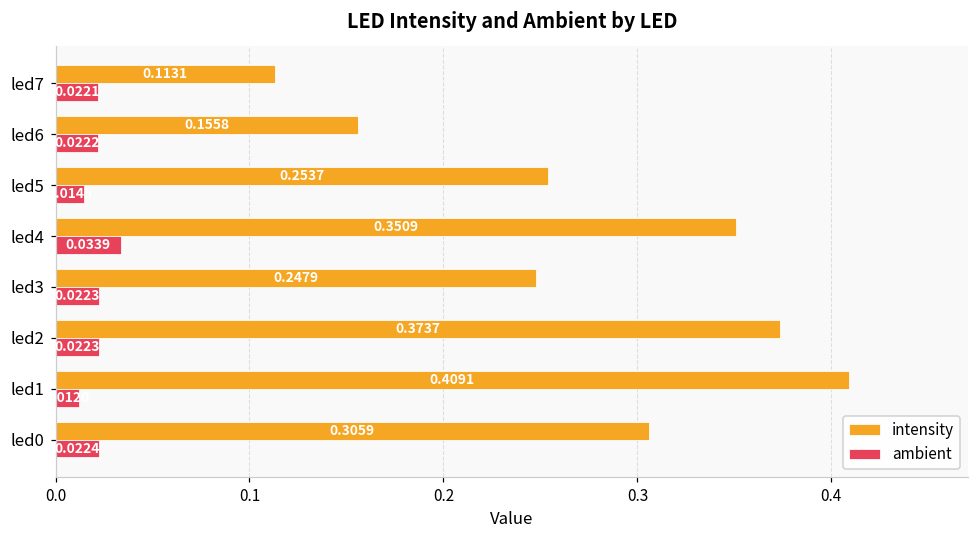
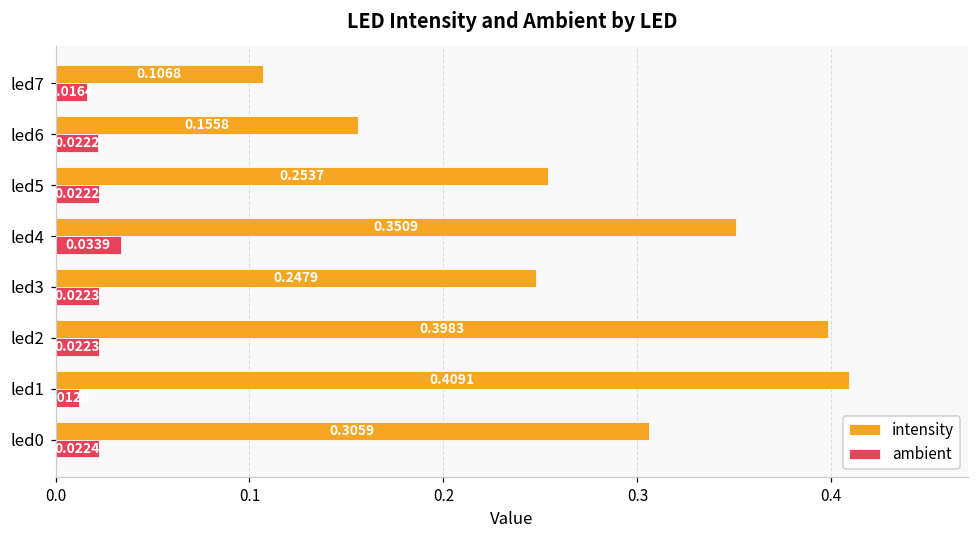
  {
    "intensity": {
-     "led7": 0.1131,
+     "led7": 0.1068,
      "led6": 0.1558,
      "led5": 0.2537,
      "led4": 0.3509,
      "led3": 0.2479,
-     "led2": 0.3737,
+     "led2": 0.3983,
      "led1": 0.4091,
      "led0": 0.3059
    },
    "ambient": {
-     "led7": 0.0221,
+     "led7": 0.0164,
      "led6": 0.0222,
-     "led5": 0.0145,
+     "led5": 0.0222,
      "led4": 0.0339,
      "led3": 0.0223,
      "led2": 0.0223,
      "led0": 0.0224
    }
  }
